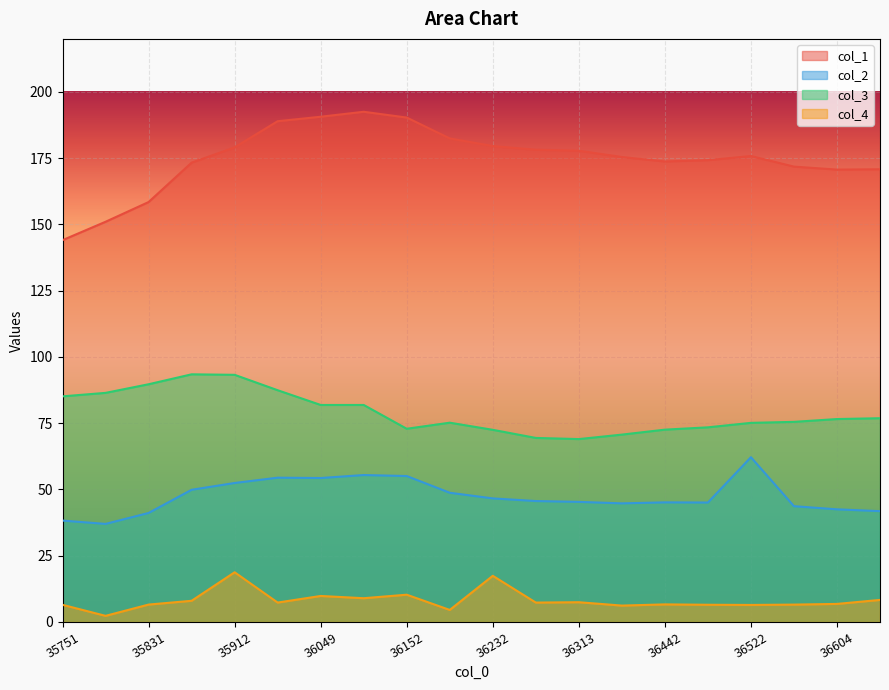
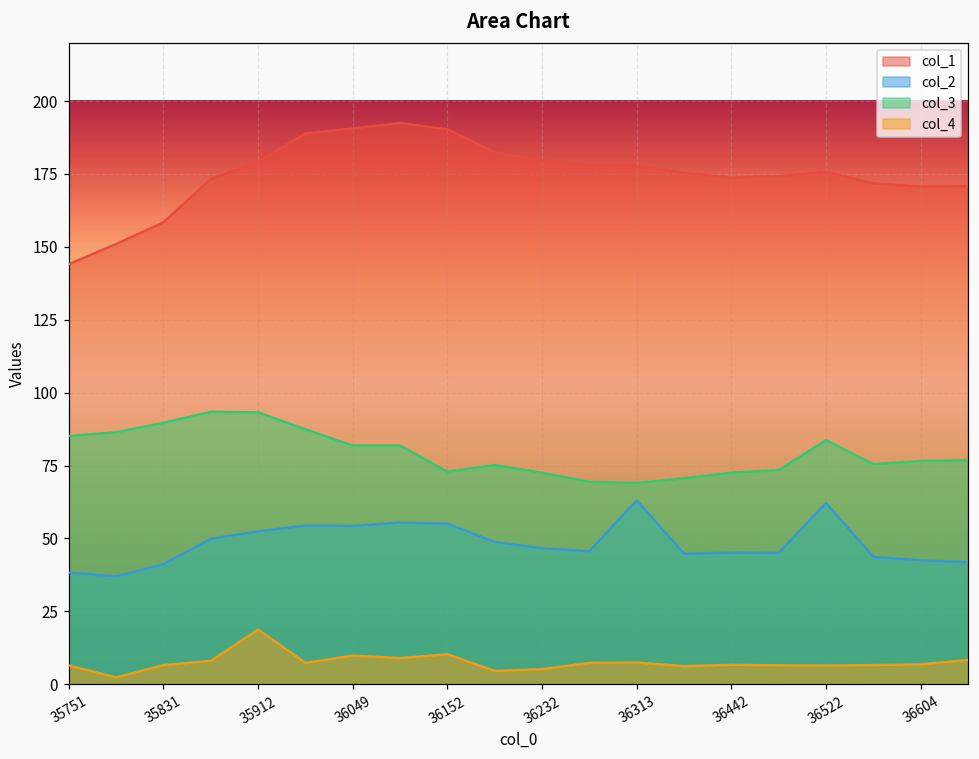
  {
    "col_1": {
      "35751": 144,
      "35831": 158,
      "35912": 179,
      "36049": 191,
      "36152": 190,
      "36232": 180,
      "36313": 178,
      "36442": 174,
      "36522": 176,
      "36604": 171
    },
    "col_2": {
      "35751": 38,
      "35831": 41,
      "35912": 52,
      "36049": 54,
      "36152": 55,
      "36232": 47,
-     "36313": 45,
+     "36313": 63,
      "36442": 45,
      "36522": 62,
      "36604": 43
    },
    "col_3": {
      "35751": 85,
      "35831": 90,
      "35912": 93,
      "36049": 82,
      "36152": 73,
      "36232": 73,
      "36313": 69,
      "36442": 73,
-     "36522": 75,
+     "36522": 84,
      "36604": 77
    },
    "col_4": {
      "35751": 6,
      "35831": 7,
      "35912": 19,
      "36049": 10,
      "36152": 10,
-     "36232": 17,
+     "36232": 5,
      "36313": 7,
      "36442": 7,
      "36522": 6,
      "36604": 7
    }
  }
